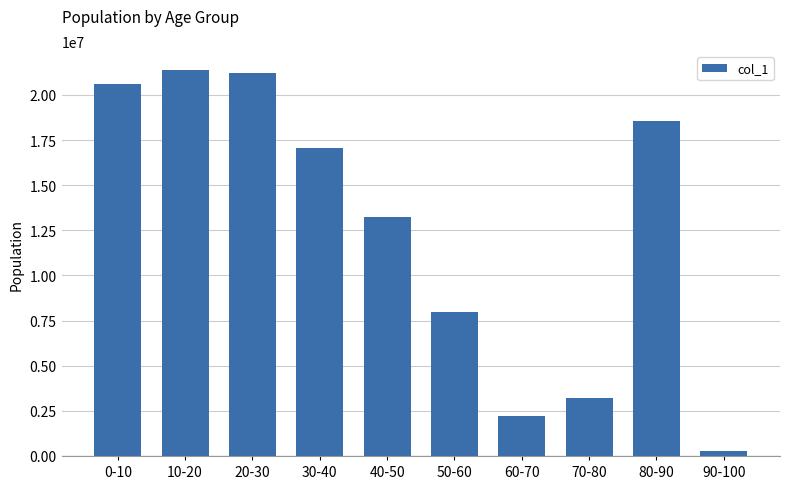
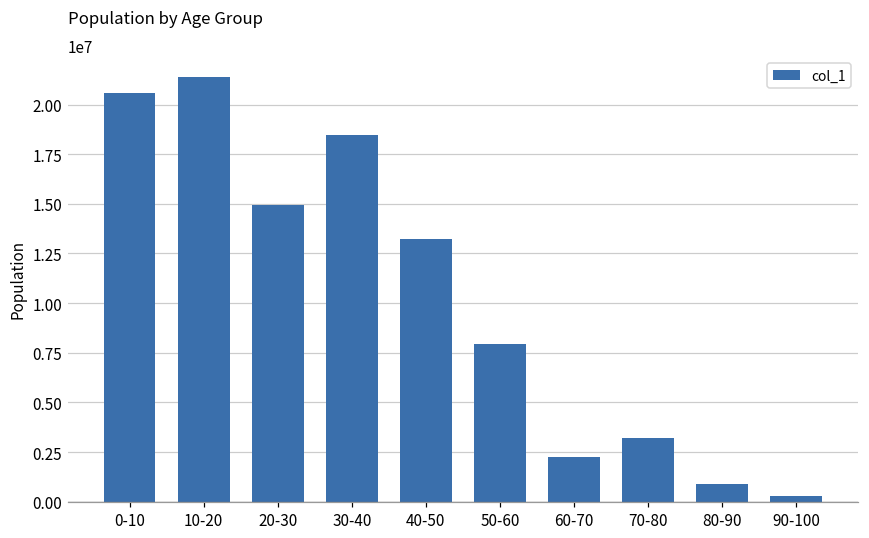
  {
    "0-10": 20600000,
    "10-20": 21400000,
-   "20-30": 21200000,
-   "30-40": 17000000,
+   "20-30": 15000000,
+   "30-40": 18400000,
    "40-50": 13200000,
    "50-60": 8000000,
    "60-70": 2200000,
    "70-80": 3200000,
-   "80-90": 18500000,
+   "80-90": 900000,
    "90-100": 300000
  }
